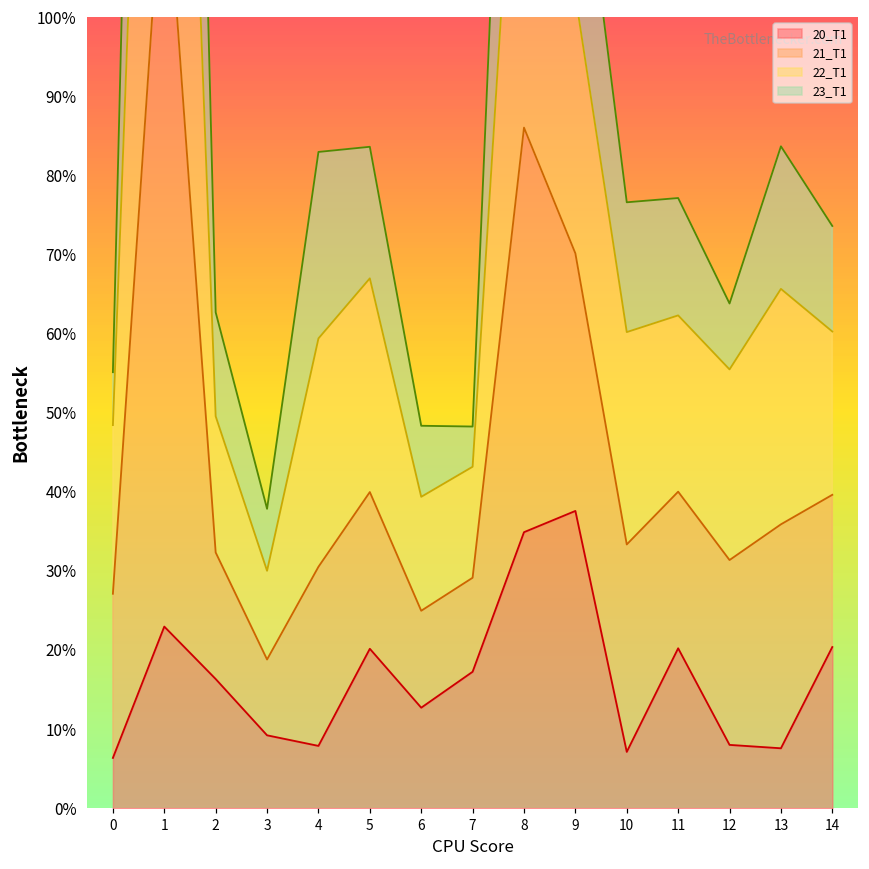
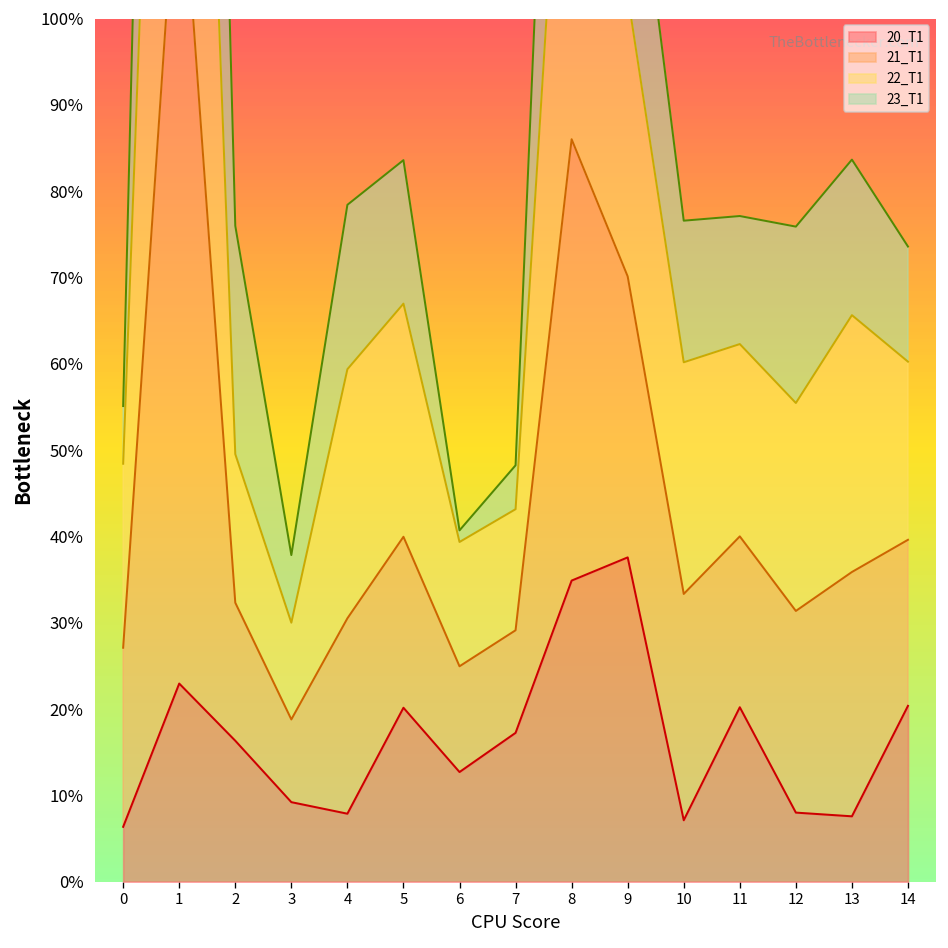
  {
    "23_T1": {
      "0": "7%",
-     "2": "13%",
+     "2": "26%",
      "3": "8%",
-     "4": "24%",
+     "4": "19%",
      "5": "17%",
-     "6": "9%",
+     "6": "1%",
      "7": "5%",
      "10": "16%",
      "11": "15%",
-     "12": "8%",
+     "12": "20%",
      "13": "18%",
      "14": "13%"
    }
  }
